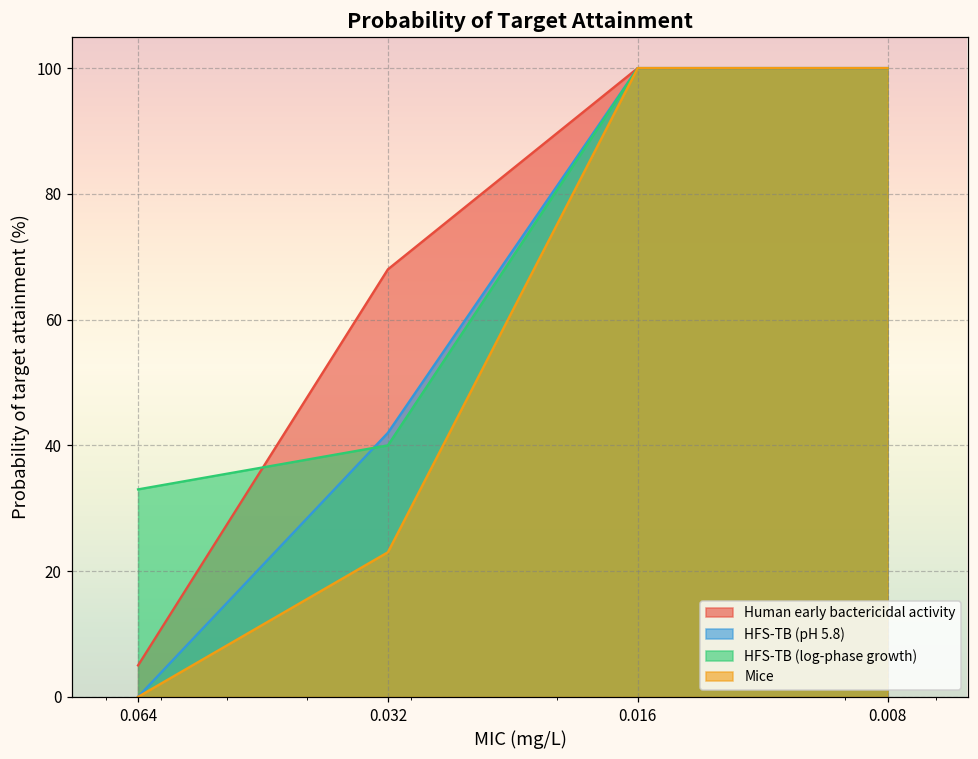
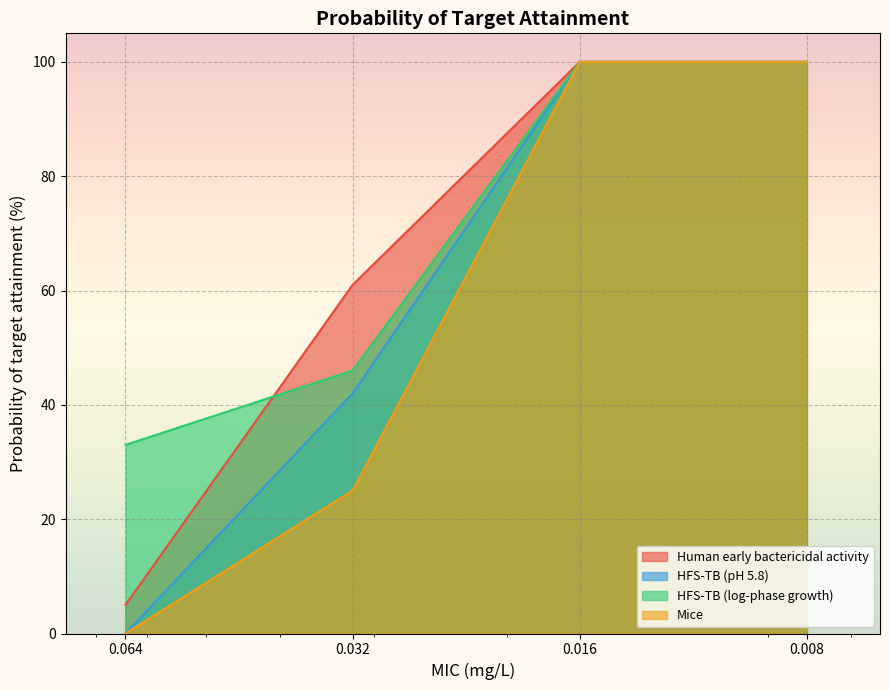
  {
    "Human early bactericidal activity": {
      "0.064": 5,
-     "0.032": 68
+     "0.032": 61
    },
    "HFS-TB (pH 5.8)": {
      "0.032": 42
    },
    "HFS-TB (log-phase growth)": {
      "0.064": 33,
-     "0.032": 40
+     "0.032": 46
    },
    "Mice": {
-     "0.032": 23
+     "0.032": 25
    }
  }
